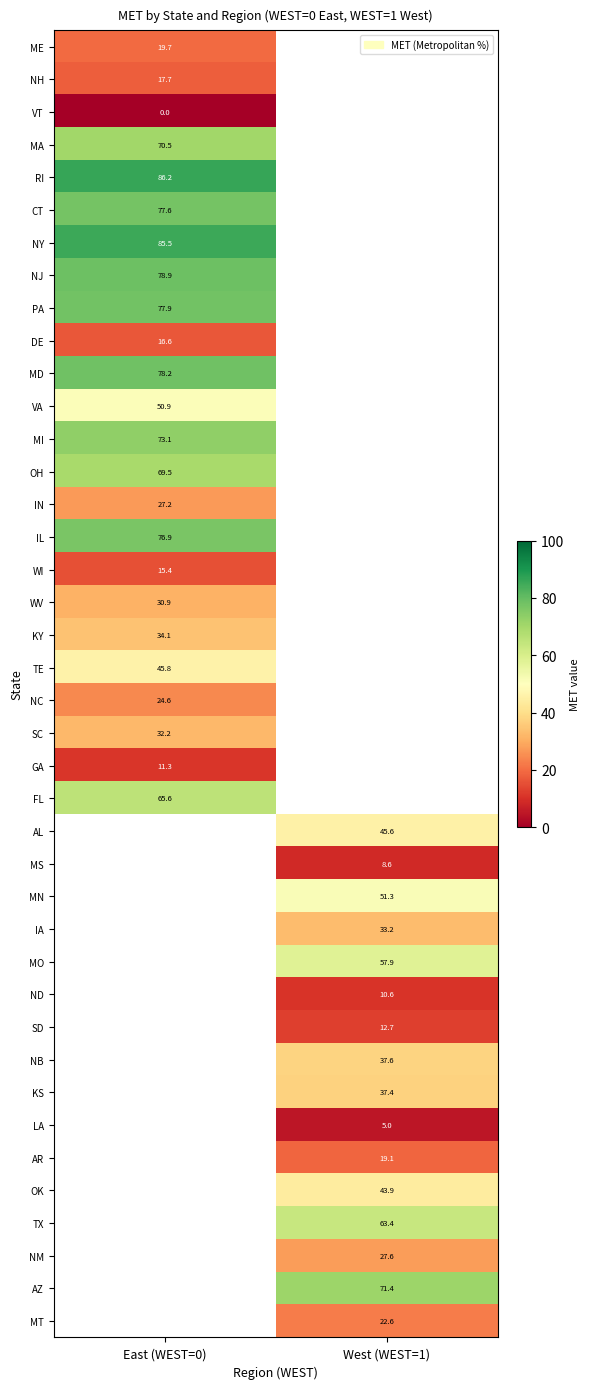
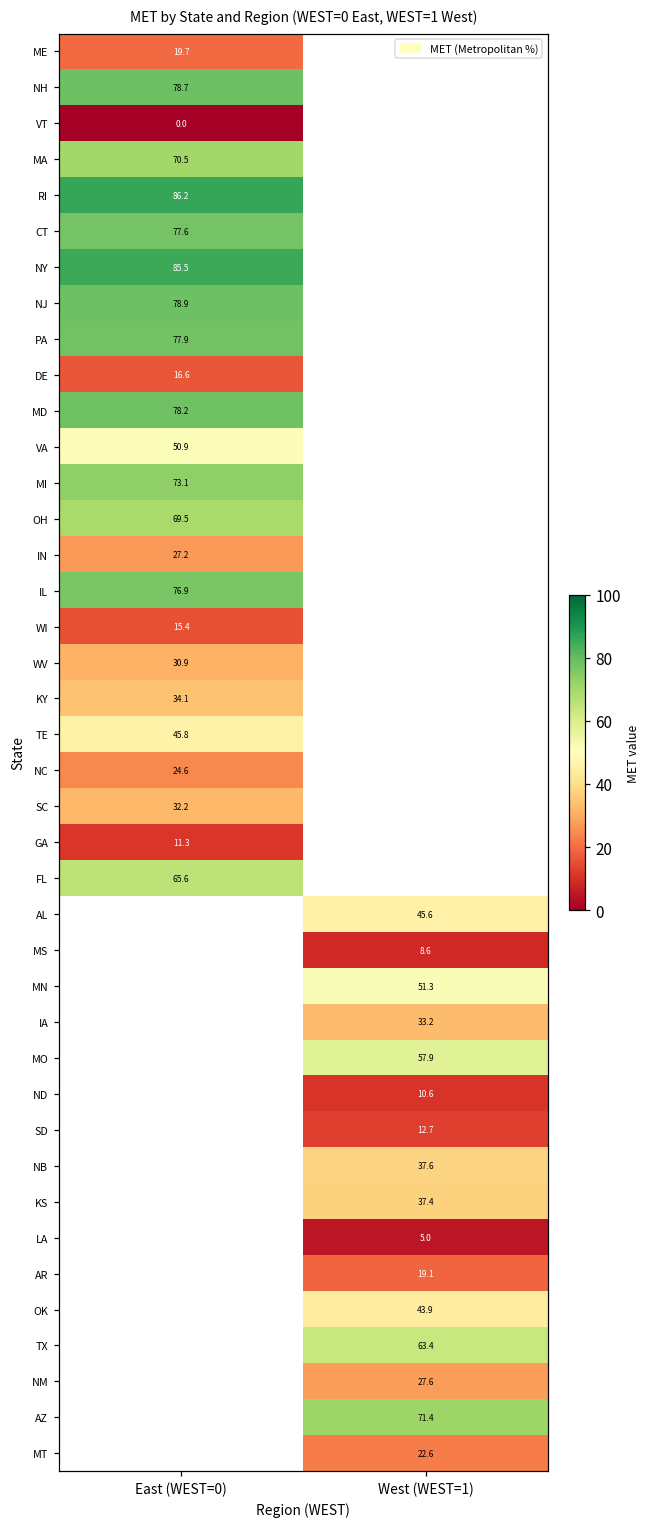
  {
    "ME": {
      "East (WEST=0)": 19.7
    },
    "NH": {
-     "East (WEST=0)": 17.7
+     "East (WEST=0)": 78.7
    },
    "VT": {
      "East (WEST=0)": 0.0
    },
    "MA": {
      "East (WEST=0)": 70.5
    },
    "RI": {
      "East (WEST=0)": 86.2
    },
    "CT": {
      "East (WEST=0)": 77.6
    },
    "NY": {
      "East (WEST=0)": 85.5
    },
    "NJ": {
      "East (WEST=0)": 78.9
    },
    "PA": {
      "East (WEST=0)": 77.9
    },
    "DE": {
      "East (WEST=0)": 16.6
    },
    "MD": {
      "East (WEST=0)": 78.2
    },
    "VA": {
      "East (WEST=0)": 50.9
    },
    "MI": {
      "East (WEST=0)": 73.1
    },
    "OH": {
      "East (WEST=0)": 69.5
    },
    "IN": {
      "East (WEST=0)": 27.2
    },
    "IL": {
      "East (WEST=0)": 76.9
    },
    "WI": {
      "East (WEST=0)": 15.4
    },
    "WV": {
      "East (WEST=0)": 30.9
    },
    "KY": {
      "East (WEST=0)": 34.1
    },
    "TE": {
      "East (WEST=0)": 45.8
    },
    "NC": {
      "East (WEST=0)": 24.6
    },
    "SC": {
      "East (WEST=0)": 32.2
    },
    "GA": {
      "East (WEST=0)": 11.3
    },
    "FL": {
      "East (WEST=0)": 65.6
    },
    "AL": {
      "West (WEST=1)": 45.6
    },
    "MS": {
      "West (WEST=1)": 8.6
    },
    "MN": {
      "West (WEST=1)": 51.3
    },
    "IA": {
      "West (WEST=1)": 33.2
    },
    "MO": {
      "West (WEST=1)": 57.9
    },
    "ND": {
      "West (WEST=1)": 10.6
    },
    "SD": {
      "West (WEST=1)": 12.7
    },
    "NB": {
      "West (WEST=1)": 37.6
    },
    "KS": {
      "West (WEST=1)": 37.4
    },
    "LA": {
      "West (WEST=1)": 5.0
    },
    "AR": {
      "West (WEST=1)": 19.1
    },
    "OK": {
      "West (WEST=1)": 43.9
    },
    "TX": {
      "West (WEST=1)": 63.4
    },
    "NM": {
      "West (WEST=1)": 27.6
    },
    "AZ": {
      "West (WEST=1)": 71.4
    },
    "MT": {
      "West (WEST=1)": 22.6
    }
  }
